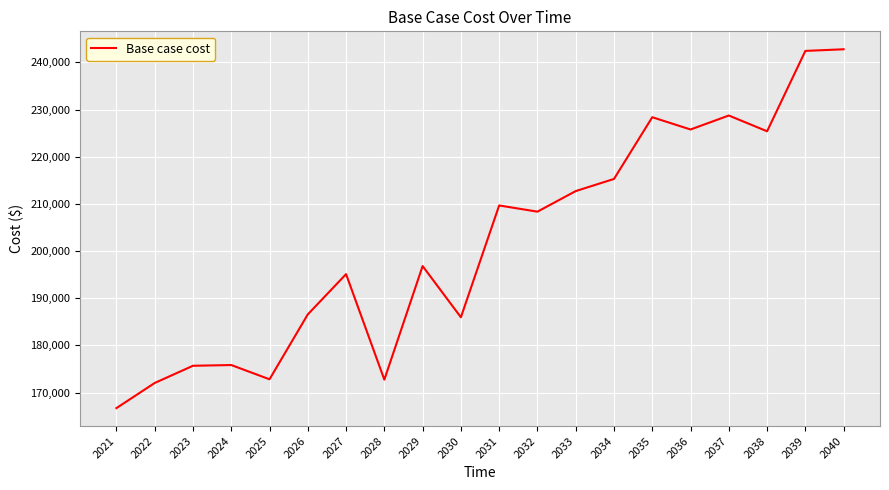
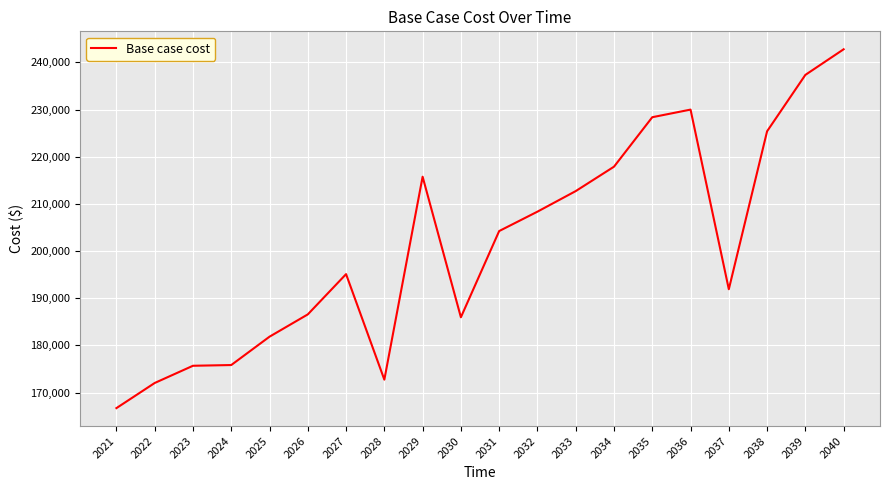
  {
    "2021": "167,000",
    "2022": "172,000",
    "2023": "176,000",
    "2024": "176,000",
-   "2025": "173,000",
+   "2025": "182,000",
    "2026": "187,000",
    "2027": "195,000",
    "2028": "173,000",
-   "2029": "197,000",
+   "2029": "216,000",
    "2030": "186,000",
-   "2031": "210,000",
+   "2031": "204,000",
    "2032": "208,000",
    "2033": "213,000",
-   "2034": "215,000",
+   "2034": "218,000",
    "2035": "228,000",
-   "2036": "226,000",
-   "2037": "229,000",
+   "2036": "230,000",
+   "2037": "192,000",
    "2038": "225,000",
-   "2039": "242,000",
+   "2039": "237,000",
    "2040": "243,000"
  }
